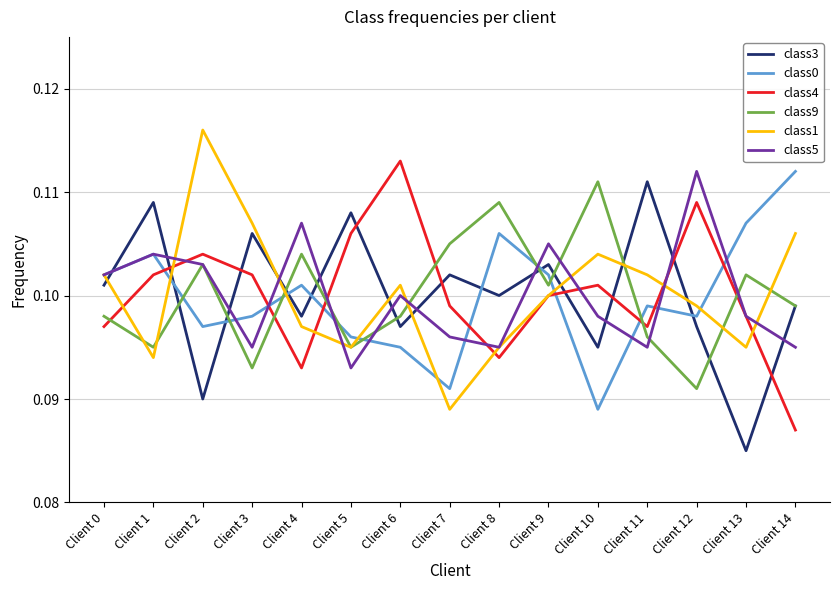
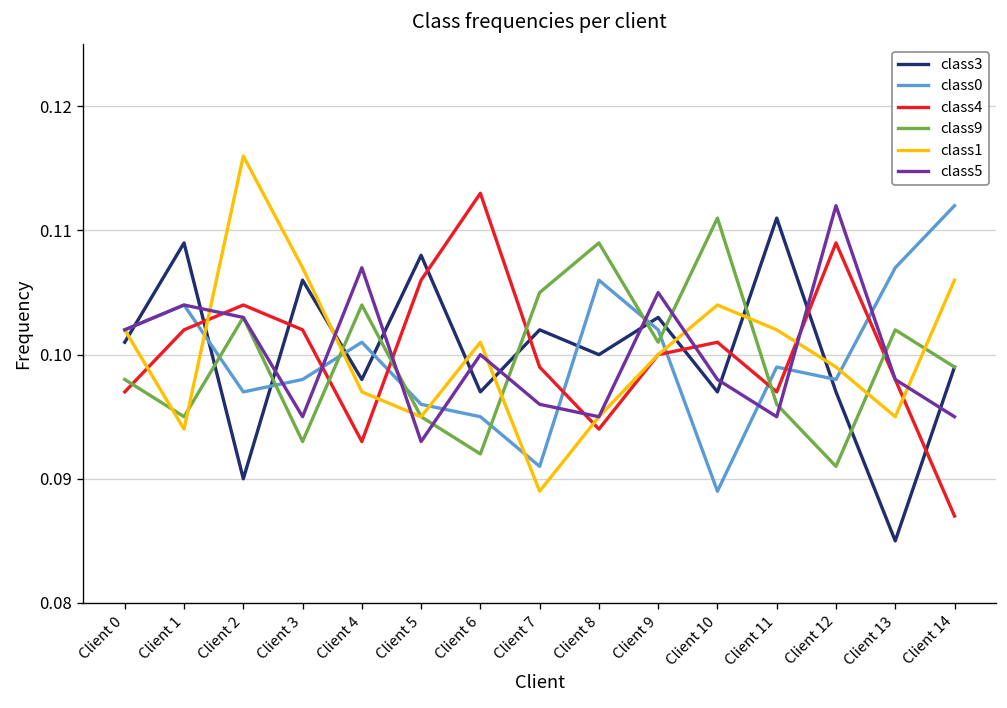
  {
    "class3": {
      "Client 0": 0.101,
      "Client 1": 0.109,
      "Client 2": 0.090,
      "Client 3": 0.106,
      "Client 4": 0.098,
      "Client 5": 0.108,
      "Client 6": 0.097,
      "Client 7": 0.102,
      "Client 8": 0.100,
      "Client 9": 0.103,
-     "Client 10": 0.095,
+     "Client 10": 0.097,
      "Client 11": 0.111,
      "Client 12": 0.097,
      "Client 13": 0.085
    },
    "class0": {
      "Client 2": 0.097,
      "Client 3": 0.098,
      "Client 4": 0.101,
      "Client 5": 0.096,
      "Client 6": 0.095,
      "Client 7": 0.091,
      "Client 8": 0.106,
      "Client 9": 0.102,
      "Client 10": 0.089,
      "Client 11": 0.099,
      "Client 12": 0.098,
      "Client 13": 0.107,
      "Client 14": 0.112
    },
    "class4": {
      "Client 0": 0.097,
      "Client 1": 0.102,
      "Client 2": 0.104,
      "Client 3": 0.102,
      "Client 4": 0.093,
      "Client 5": 0.106,
      "Client 6": 0.113,
      "Client 7": 0.099,
      "Client 8": 0.094,
      "Client 10": 0.101,
      "Client 11": 0.097,
      "Client 12": 0.109,
      "Client 14": 0.087
    },
    "class9": {
      "Client 0": 0.098,
      "Client 1": 0.095,
      "Client 3": 0.093,
      "Client 4": 0.104,
-     "Client 6": 0.098,
+     "Client 6": 0.092,
      "Client 7": 0.105,
      "Client 8": 0.109,
      "Client 9": 0.101,
      "Client 10": 0.111,
      "Client 11": 0.096,
      "Client 12": 0.091,
      "Client 13": 0.102
    },
    "class1": {
      "Client 1": 0.094,
      "Client 2": 0.116,
      "Client 3": 0.107,
      "Client 4": 0.097,
      "Client 6": 0.101,
      "Client 7": 0.089,
      "Client 10": 0.104,
      "Client 11": 0.102,
      "Client 12": 0.099,
      "Client 13": 0.095,
      "Client 14": 0.106
    },
    "class5": {
      "Client 3": 0.095,
      "Client 4": 0.107,
      "Client 5": 0.093,
      "Client 6": 0.100,
      "Client 7": 0.096,
      "Client 9": 0.105,
      "Client 10": 0.098,
      "Client 11": 0.095,
      "Client 12": 0.112,
      "Client 14": 0.095
    }
  }
